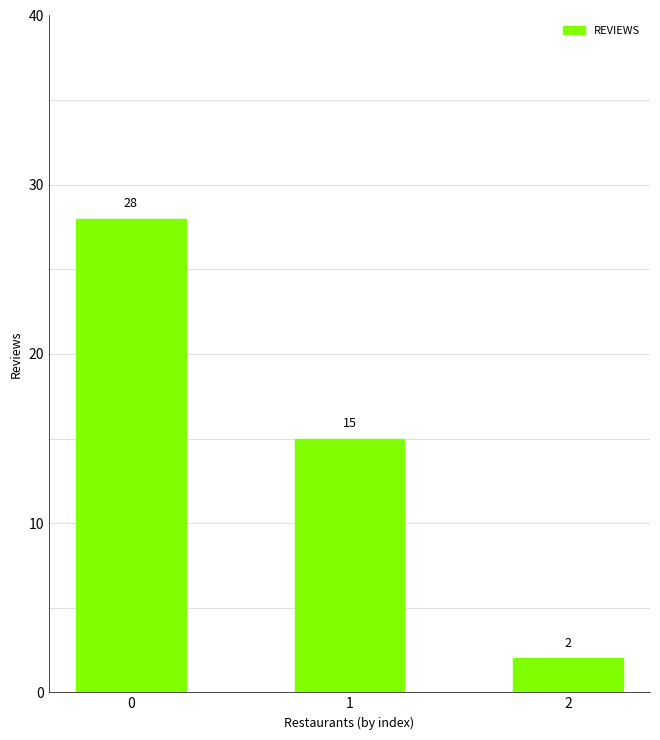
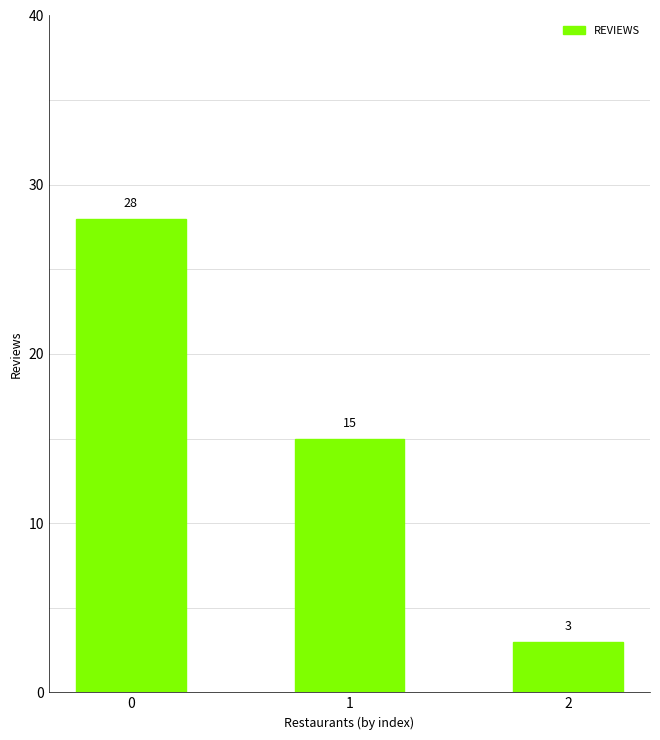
  {
    "0": 28,
    "1": 15,
-   "2": 2
+   "2": 3
  }
